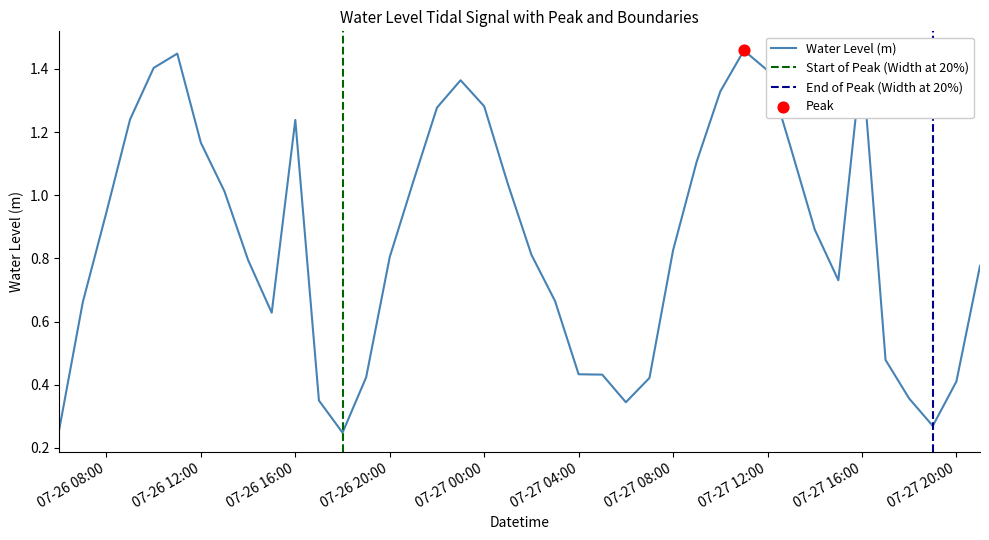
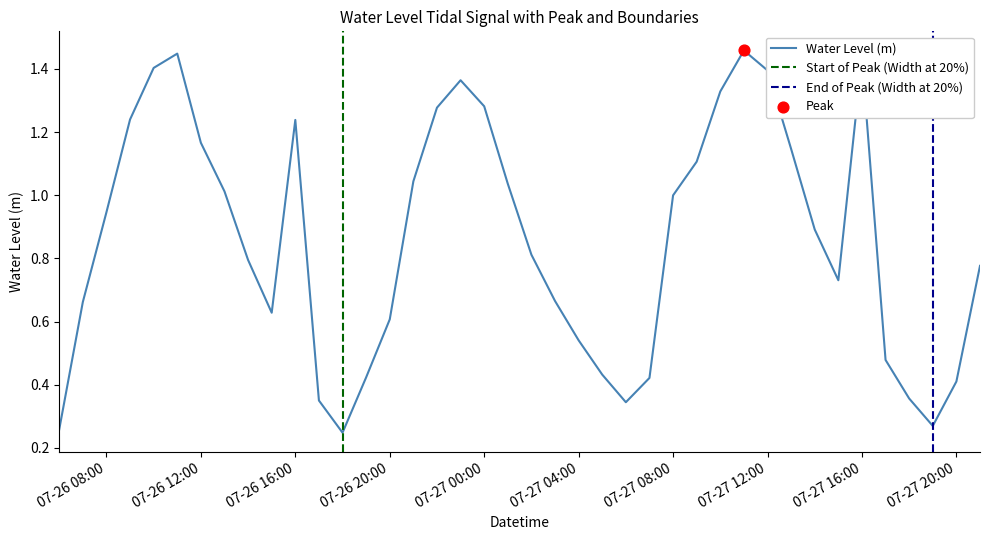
  {
    "Water Level (m)": {
      "07-26 08:00": 0.95,
      "07-26 12:00": 1.17,
      "07-26 16:00": 1.24,
-     "07-26 20:00": 0.80,
+     "07-26 20:00": 0.61,
      "07-27 00:00": 1.28,
-     "07-27 04:00": 0.43,
-     "07-27 08:00": 0.83,
+     "07-27 04:00": 0.54,
+     "07-27 08:00": 1.00,
      "07-27 20:00": 0.41
    }
  }
